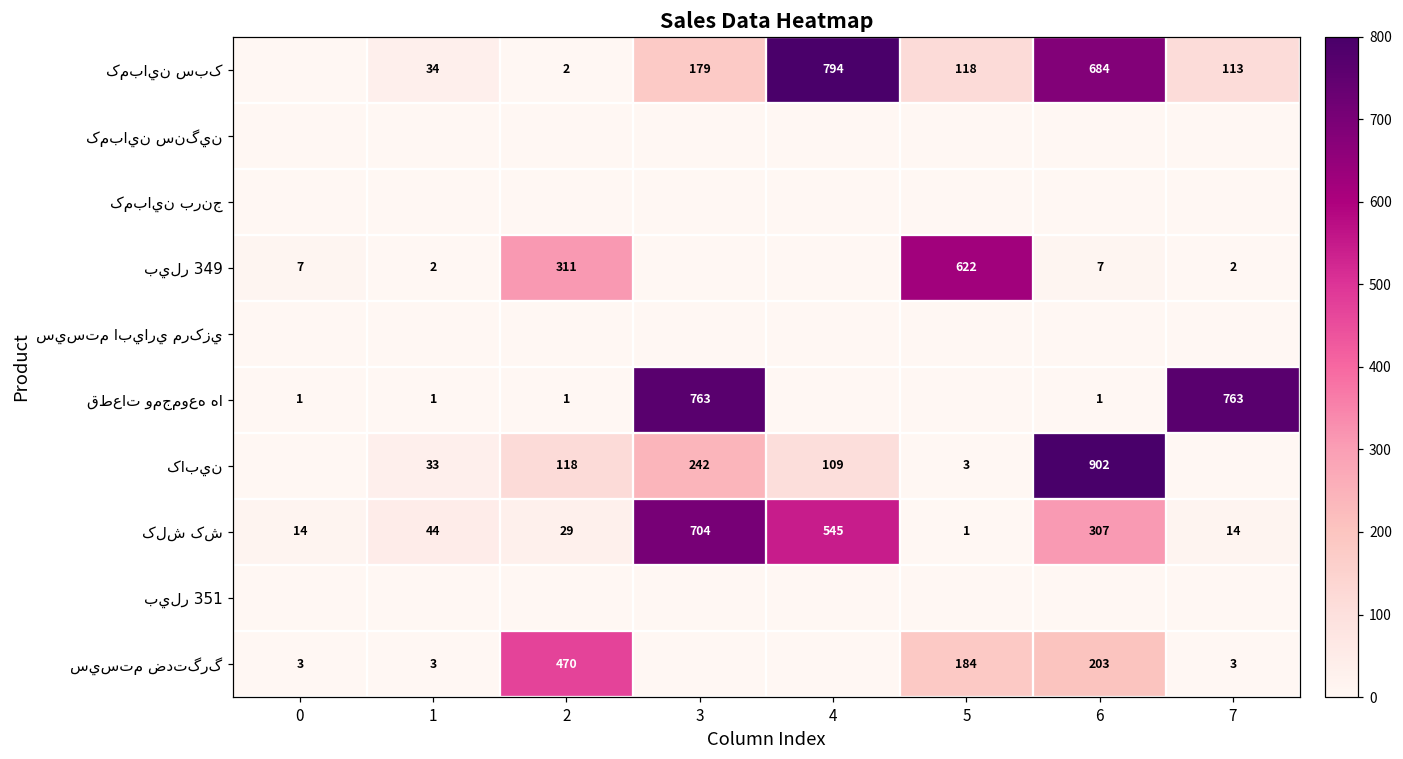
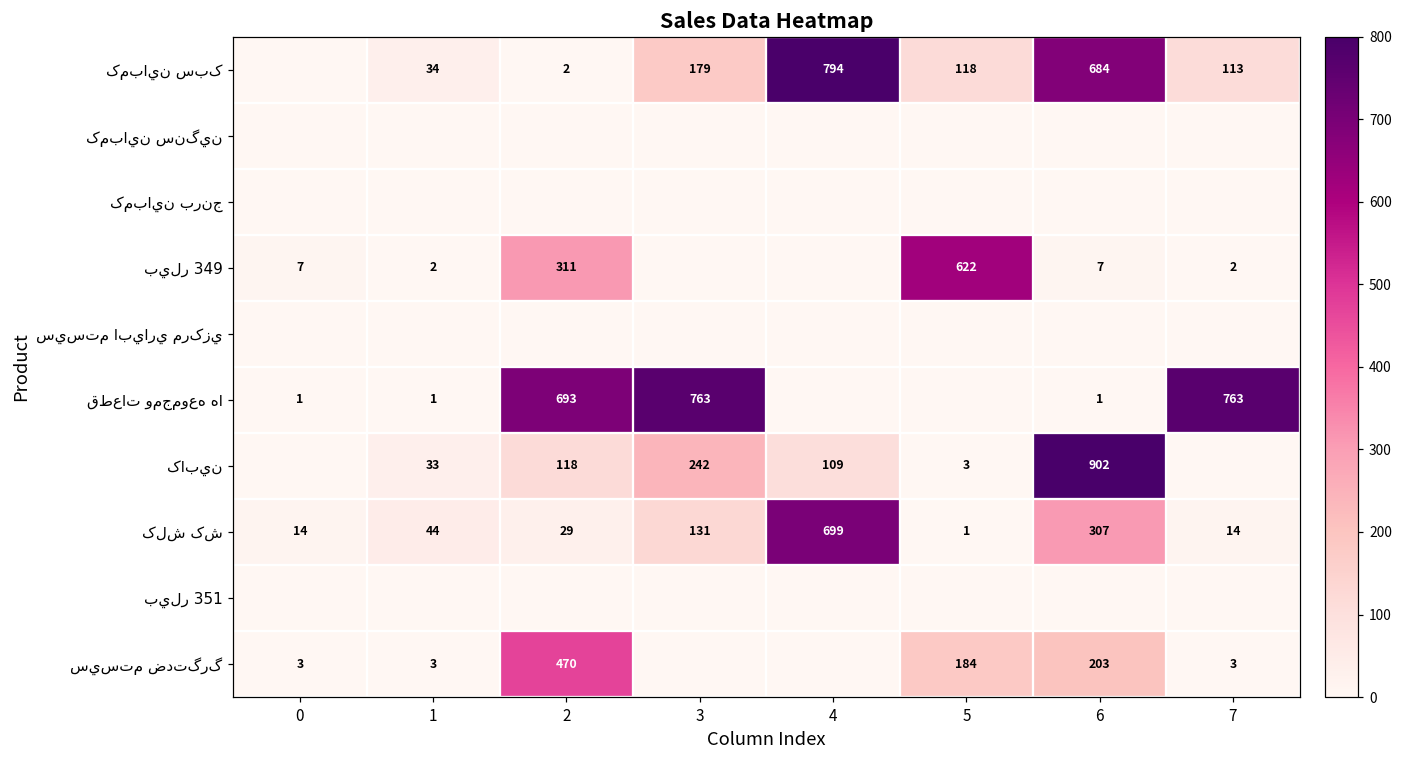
  {
    "کمباين سبک": {
      "1": 34,
      "2": 2,
      "3": 179,
      "4": 794,
      "5": 118,
      "6": 684,
      "7": 113
    },
    "بيلر 349": {
      "0": 7,
      "1": 2,
      "2": 311,
      "5": 622,
      "6": 7,
      "7": 2
    },
    "قطعات ومجموعه ها": {
      "0": 1,
      "1": 1,
-     "2": 1,
+     "2": 693,
      "3": 763,
      "6": 1,
      "7": 763
    },
    "کابين": {
      "1": 33,
      "2": 118,
      "3": 242,
      "4": 109,
      "5": 3,
      "6": 902
    },
    "کلش کش": {
      "0": 14,
      "1": 44,
      "2": 29,
-     "3": 704,
-     "4": 545,
+     "3": 131,
+     "4": 699,
      "5": 1,
      "6": 307,
      "7": 14
    },
    "سيستم ضدتگرگ": {
      "0": 3,
      "1": 3,
      "2": 470,
      "5": 184,
      "6": 203,
      "7": 3
    }
  }
